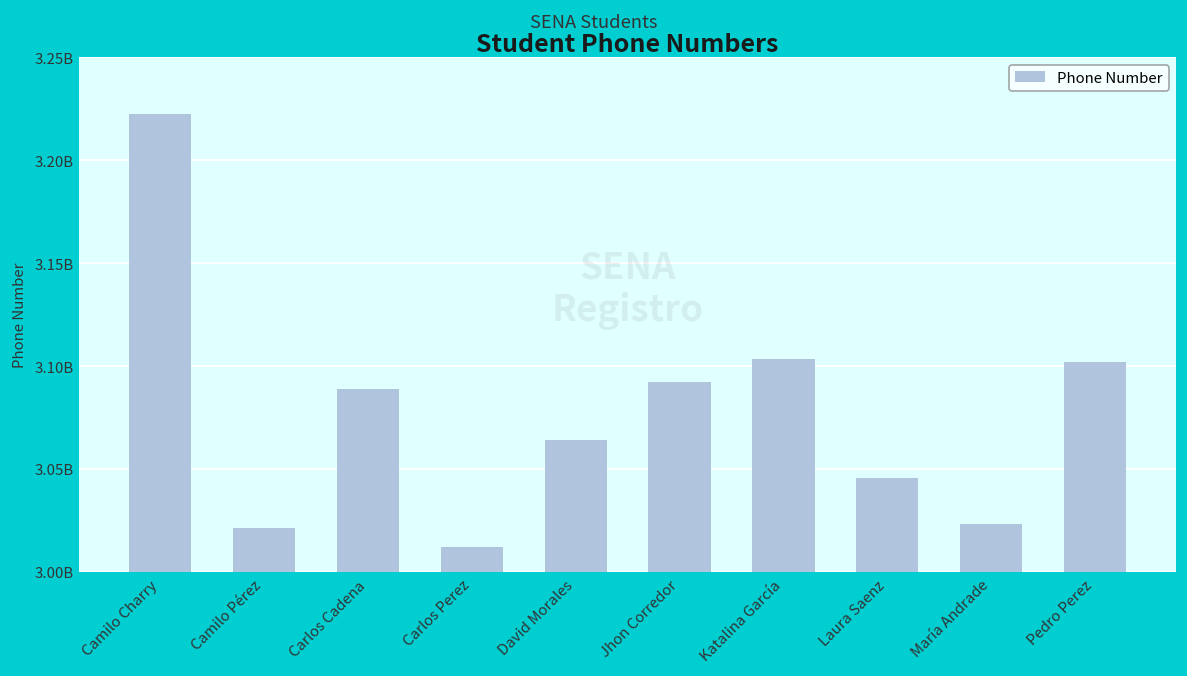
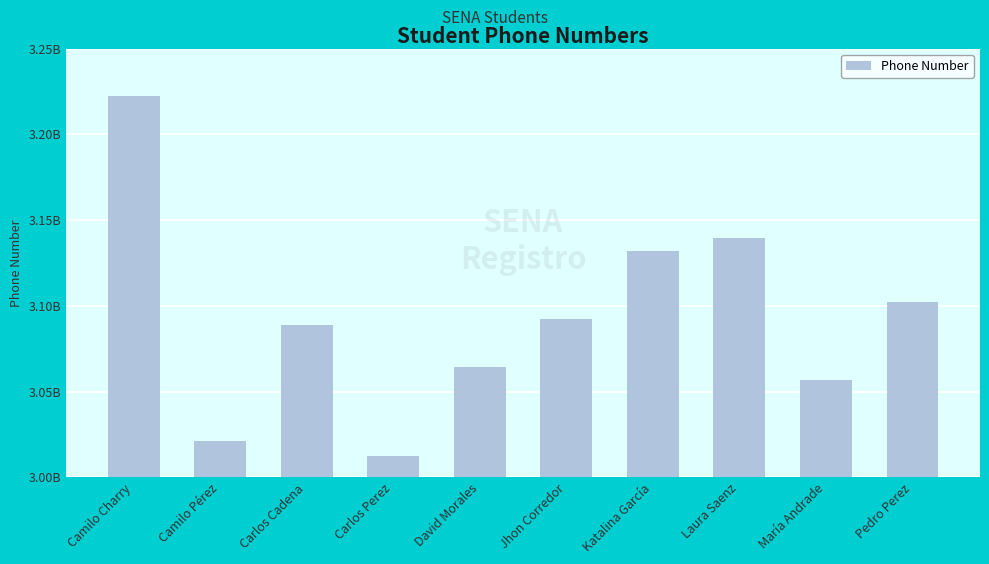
  {
    "Camilo Charry": 3222000000,
    "Camilo Pérez": 3021000000,
    "Carlos Cadena": 3089000000,
    "Carlos Perez": 3012000000,
    "David Morales": 3064000000,
    "Jhon Corredor": 3092000000,
-   "Katalina García": 3103000000,
-   "Laura Saenz": 3046000000,
-   "María Andrade": 3023000000,
+   "Katalina García": 3132000000,
+   "Laura Saenz": 3140000000,
+   "María Andrade": 3057000000,
    "Pedro Perez": 3102000000
  }
